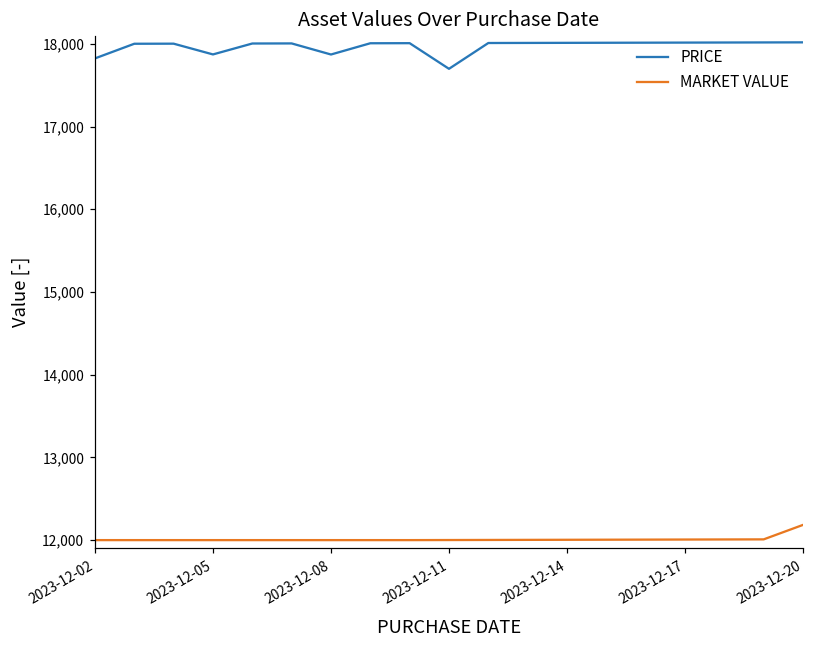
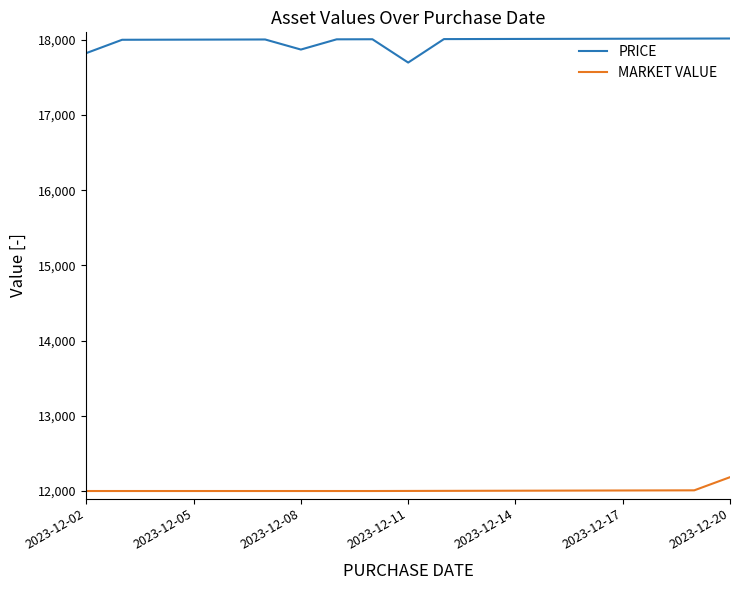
  {
    "PRICE": {
      "2023-12-02": "17,800",
-     "2023-12-05": "17,900",
+     "2023-12-05": "18,000",
      "2023-12-08": "17,900",
      "2023-12-11": "17,700",
      "2023-12-14": "18,000",
      "2023-12-17": "18,000",
      "2023-12-20": "18,000"
    },
    "MARKET VALUE": {
      "2023-12-02": "12,000",
      "2023-12-05": "12,000",
      "2023-12-08": "12,000",
      "2023-12-11": "12,000",
      "2023-12-14": "12,000",
      "2023-12-17": "12,000",
      "2023-12-20": "12,200"
    }
  }
